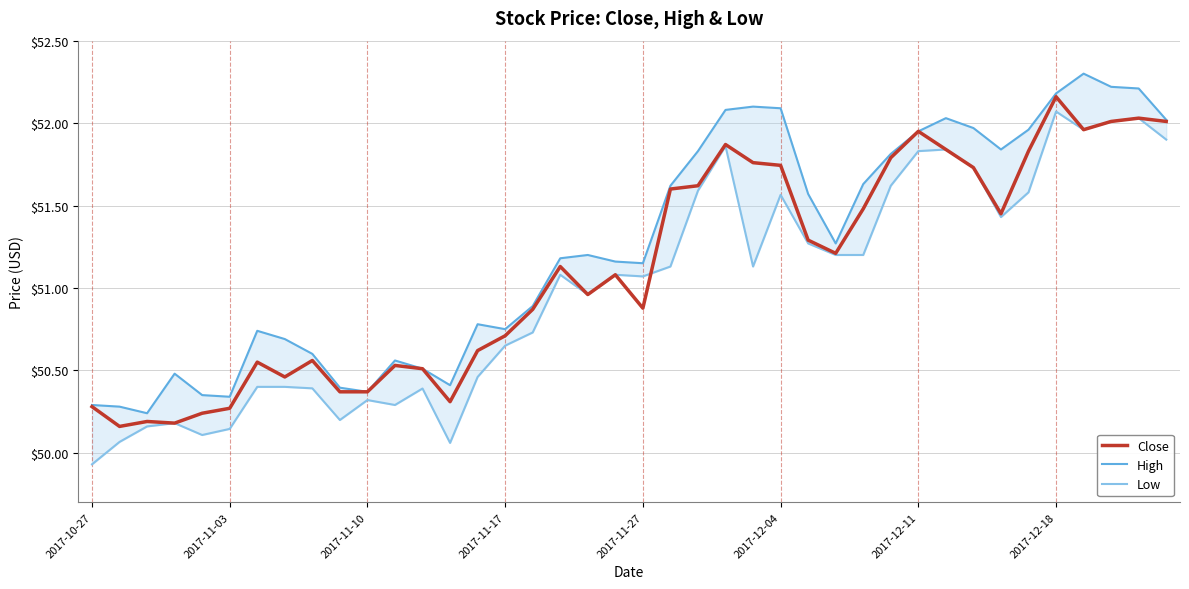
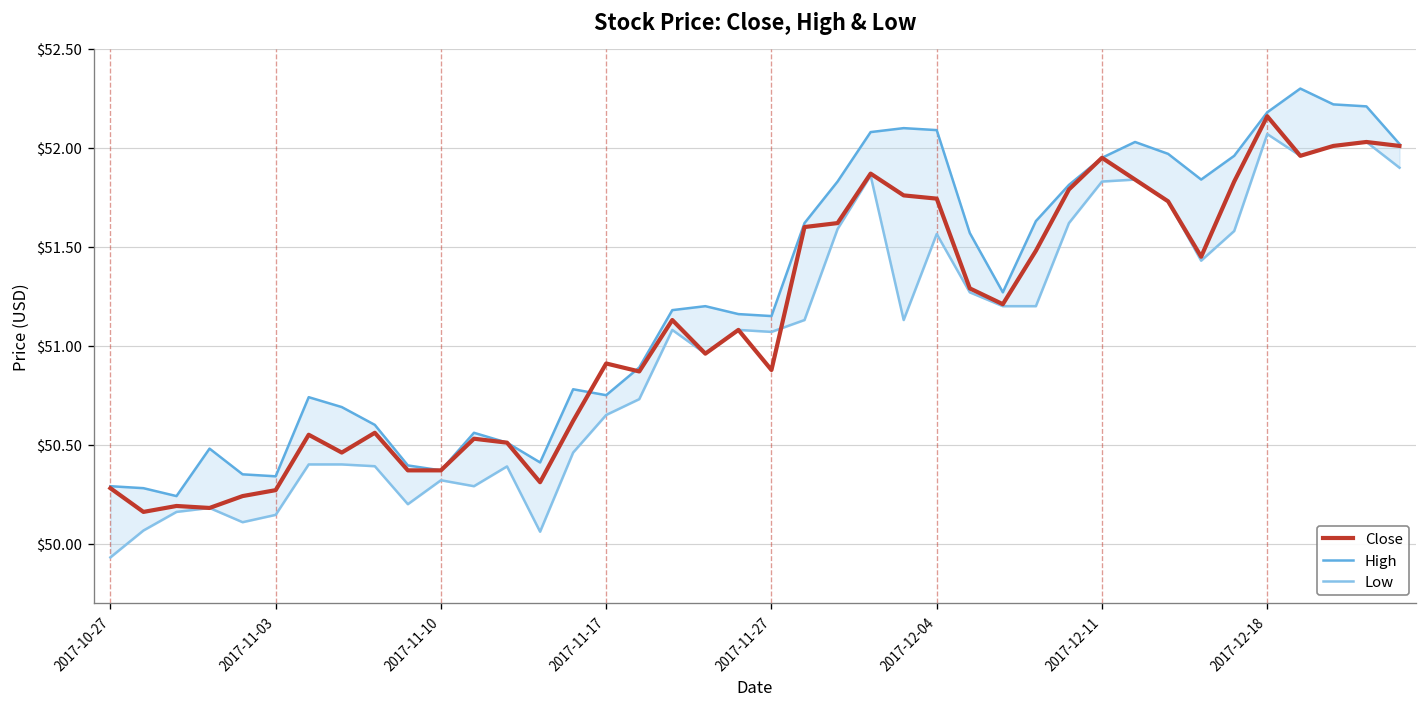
  {
    "Close": {
      "2017-11-03": "$50.27",
-     "2017-11-17": "$50.71",
+     "2017-11-17": "$50.91",
      "2017-11-27": "$50.88",
      "2017-12-04": "$51.74",
      "2017-12-18": "$52.16"
    }
  }
